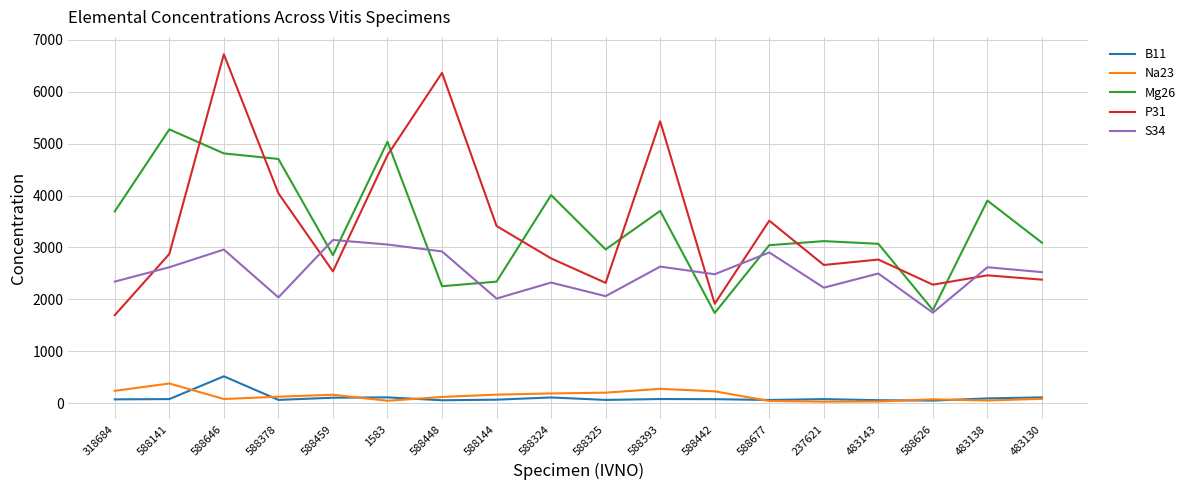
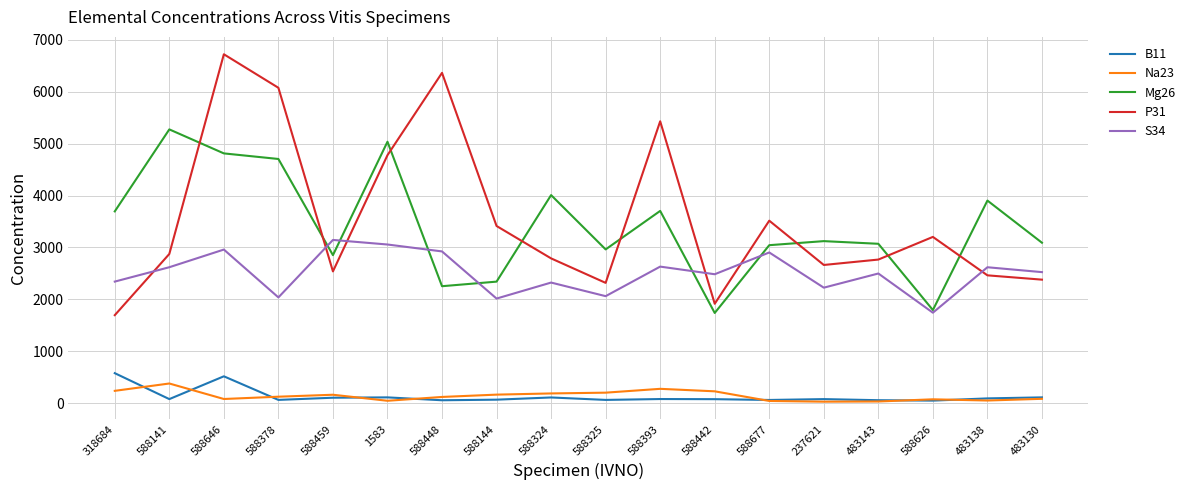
  {
    "B11": {
-     "318684": 100,
+     "318684": 600,
      "588141": 100,
      "588646": 500,
      "588378": 100,
      "588459": 100,
      "1583": 100,
      "588448": 100,
      "588144": 100,
      "588324": 100,
      "588325": 100,
      "588393": 100,
      "588442": 100,
      "237621": 100
    },
    "Na23": {
      "318684": 200,
      "588141": 400,
      "588646": 100,
      "588378": 100,
      "588459": 200,
      "1583": 0,
      "588448": 100,
      "588144": 200,
      "588324": 200,
      "588325": 200,
      "588393": 300,
      "588442": 200,
      "237621": 0
    },
    "Mg26": {
      "318684": 3700,
      "588141": 5300,
      "588646": 4800,
      "588378": 4700,
      "588459": 2900,
      "1583": 5000,
      "588448": 2300,
      "588144": 2300,
      "588324": 4000,
      "588325": 3000,
      "588393": 3700,
      "588442": 1700,
      "588677": 3000,
      "237621": 3100,
      "483143": 3100,
      "588626": 1800,
      "483138": 3900,
      "483130": 3100
    },
    "P31": {
      "318684": 1700,
      "588141": 2900,
      "588646": 6700,
-     "588378": 4000,
+     "588378": 6100,
      "588459": 2500,
      "1583": 4800,
      "588448": 6400,
      "588144": 3400,
      "588324": 2800,
      "588325": 2300,
      "588393": 5400,
      "588442": 1900,
      "588677": 3500,
      "237621": 2700,
      "483143": 2800,
-     "588626": 2300,
+     "588626": 3200,
      "483138": 2500,
      "483130": 2400
    },
    "S34": {
      "318684": 2300,
      "588141": 2600,
      "588646": 3000,
      "588378": 2000,
      "588459": 3100,
      "1583": 3100,
      "588448": 2900,
      "588144": 2000,
      "588324": 2300,
      "588325": 2100,
      "588393": 2600,
      "588442": 2500,
      "588677": 2900,
      "237621": 2200,
      "483143": 2500,
      "588626": 1700,
      "483138": 2600,
      "483130": 2500
    }
  }
